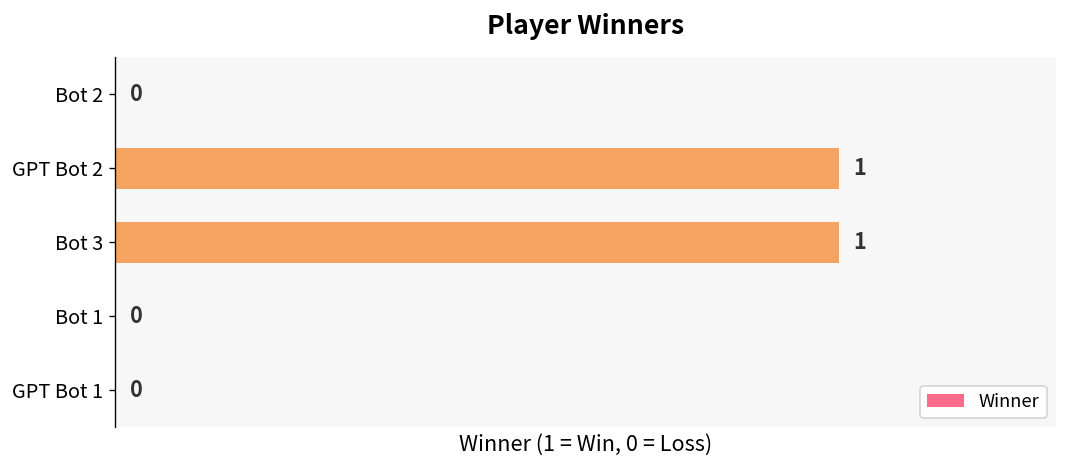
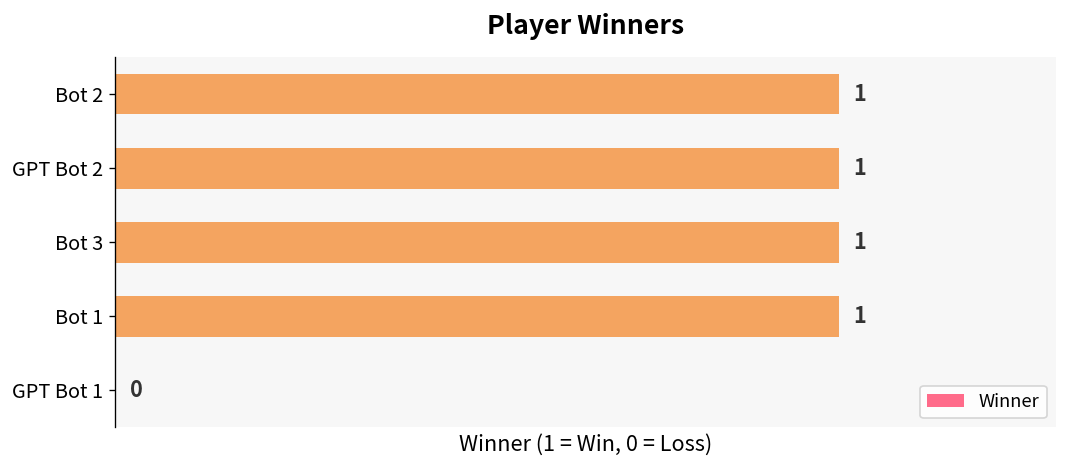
  {
-   "Bot 2": 0,
+   "Bot 2": 1,
    "GPT Bot 2": 1,
    "Bot 3": 1,
-   "Bot 1": 0,
+   "Bot 1": 1,
    "GPT Bot 1": 0
  }
